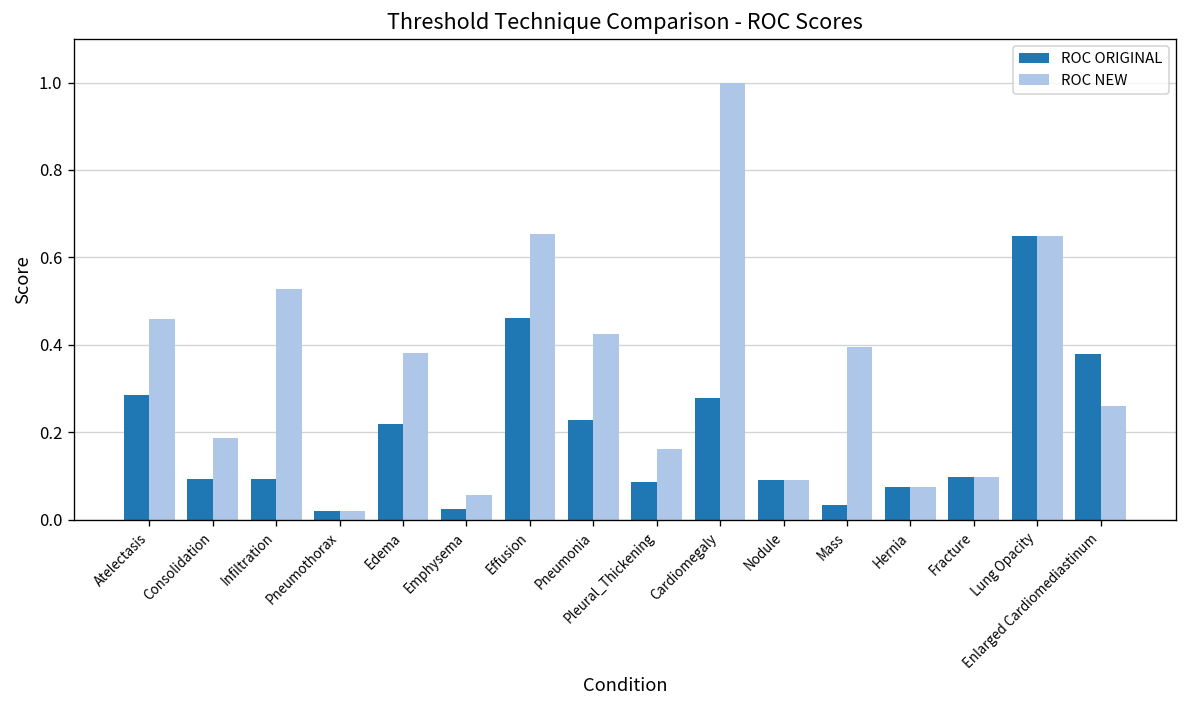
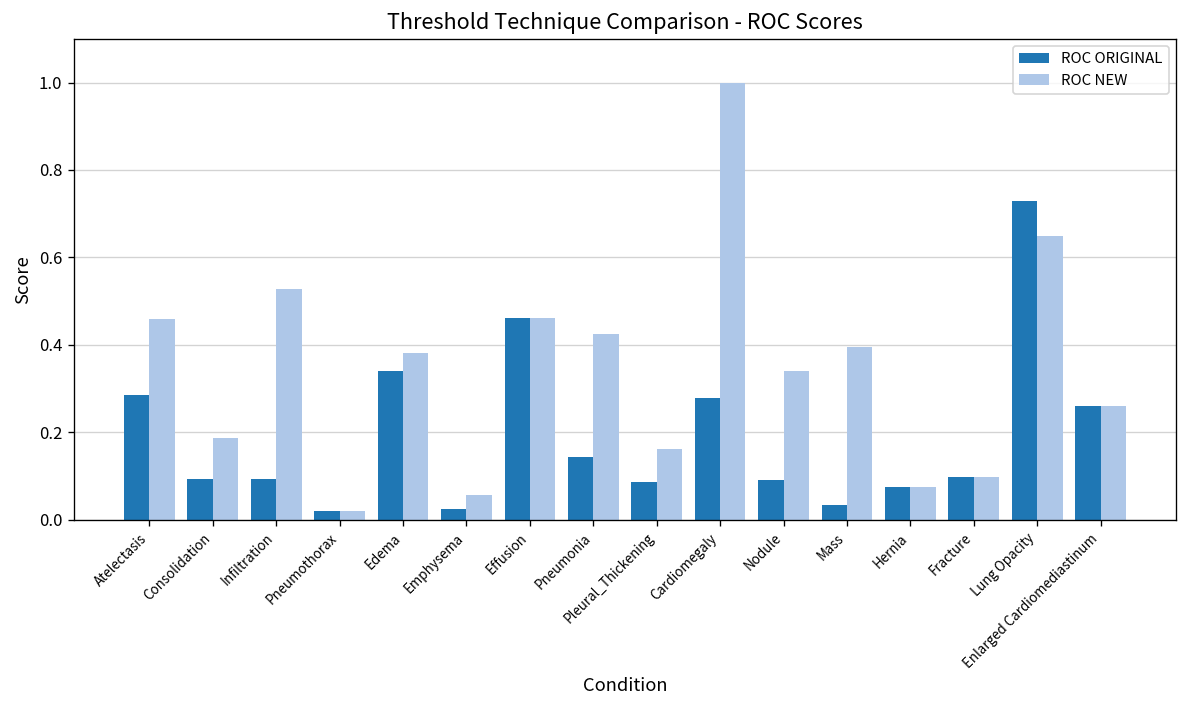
  {
    "ROC ORIGINAL": {
      "Atelectasis": 0.29,
      "Consolidation": 0.09,
      "Infiltration": 0.09,
      "Pneumothorax": 0.02,
-     "Edema": 0.22,
+     "Edema": 0.34,
      "Emphysema": 0.02,
      "Effusion": 0.46,
-     "Pneumonia": 0.23,
+     "Pneumonia": 0.14,
      "Pleural_Thickening": 0.09,
      "Cardiomegaly": 0.28,
      "Nodule": 0.09,
      "Mass": 0.03,
      "Hernia": 0.07,
      "Fracture": 0.10,
-     "Lung Opacity": 0.65,
-     "Enlarged Cardiomediastinum": 0.38
+     "Lung Opacity": 0.73,
+     "Enlarged Cardiomediastinum": 0.26
    },
    "ROC NEW": {
      "Atelectasis": 0.46,
      "Consolidation": 0.19,
      "Infiltration": 0.53,
      "Pneumothorax": 0.02,
      "Edema": 0.38,
      "Emphysema": 0.06,
-     "Effusion": 0.65,
+     "Effusion": 0.46,
      "Pneumonia": 0.42,
      "Pleural_Thickening": 0.16,
      "Cardiomegaly": 1.00,
-     "Nodule": 0.09,
+     "Nodule": 0.34,
      "Mass": 0.40,
      "Hernia": 0.07,
      "Fracture": 0.10,
      "Lung Opacity": 0.65,
      "Enlarged Cardiomediastinum": 0.26
    }
  }
